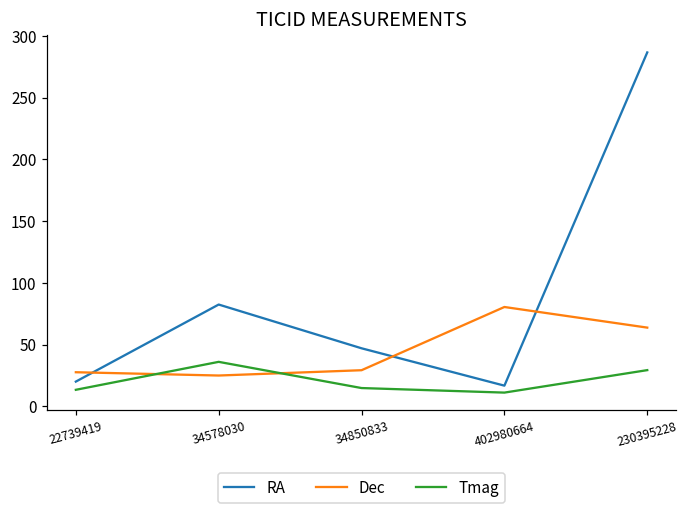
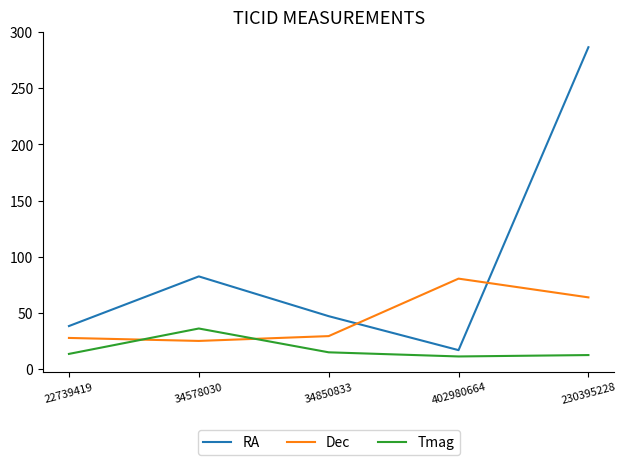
  {
    "RA": {
-     "22739419": 20,
+     "22739419": 38,
      "34578030": 82,
      "34850833": 47,
      "402980664": 17,
      "230395228": 287
    },
    "Dec": {
      "22739419": 28,
      "34578030": 25,
      "34850833": 29,
      "402980664": 80,
      "230395228": 64
    },
    "Tmag": {
      "22739419": 13,
      "34578030": 36,
      "34850833": 15,
      "402980664": 11,
-     "230395228": 29
+     "230395228": 12
    }
  }
